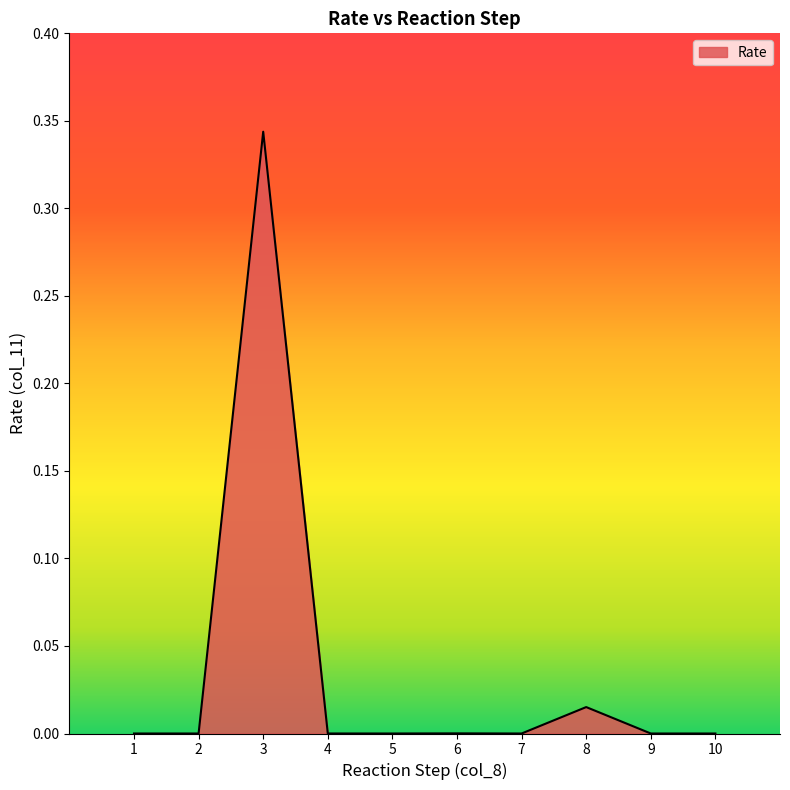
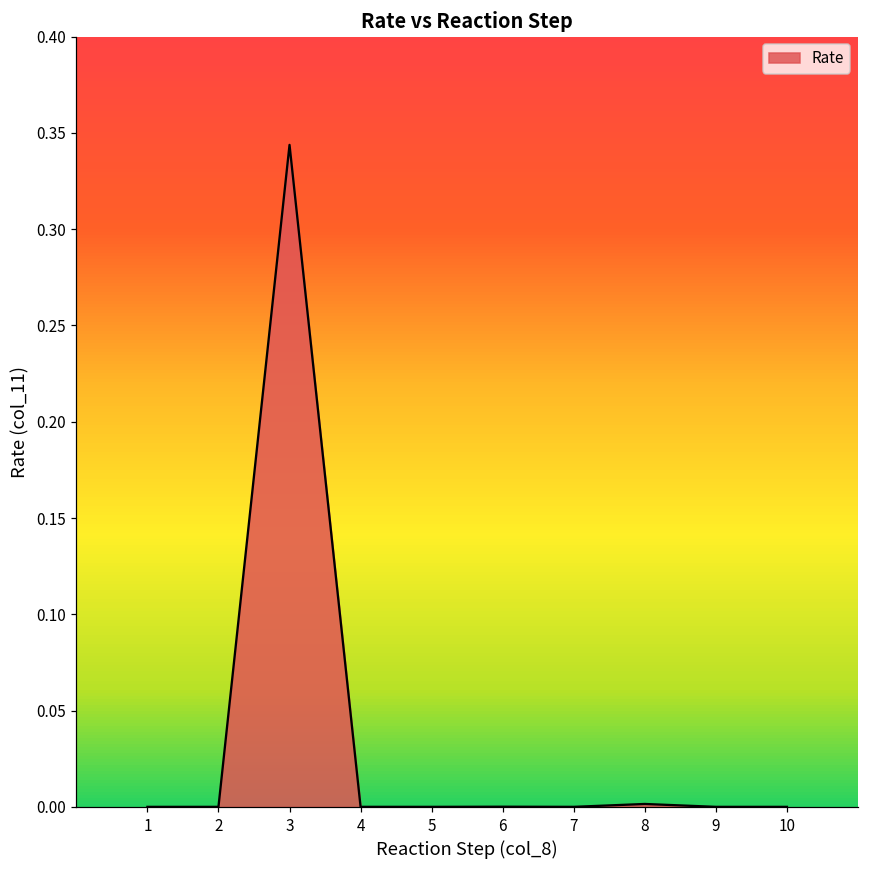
  {
    "1": 0.000,
    "2": 0.000,
    "3": 0.344,
    "4": 0.000,
    "5": 0.000,
    "6": 0.000,
    "7": 0.000,
-   "8": 0.015,
+   "8": 0.002,
    "9": 0.000,
    "10": 0.000
  }
